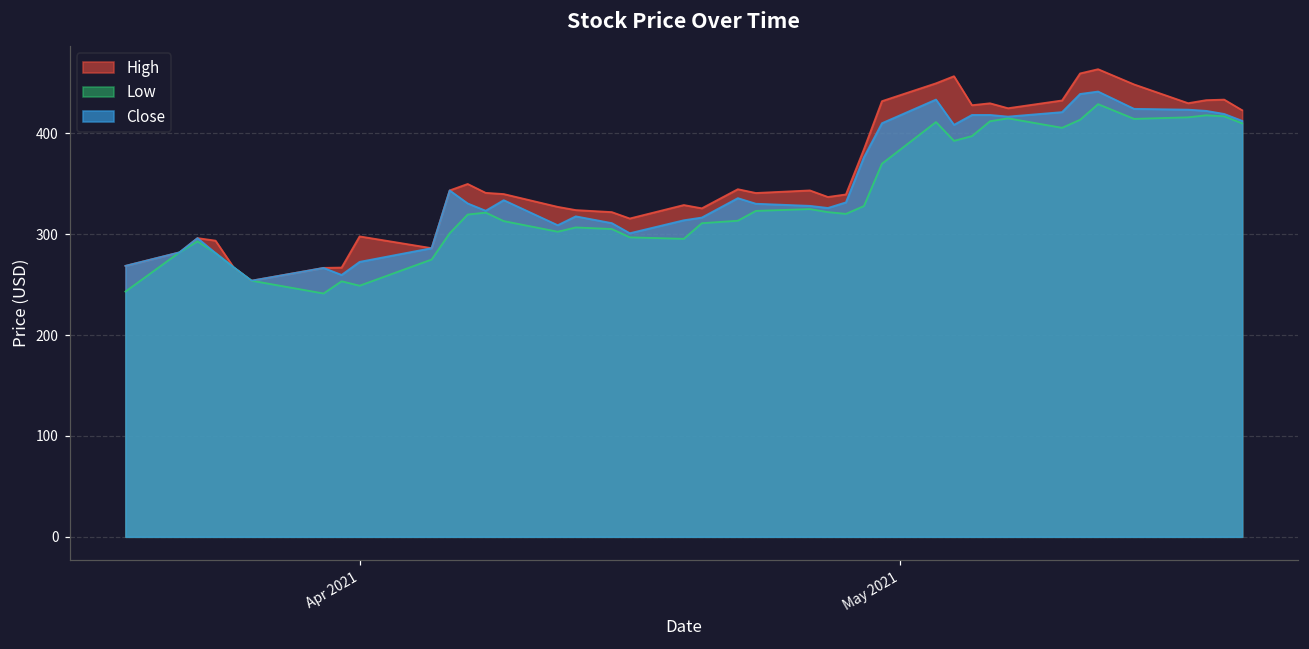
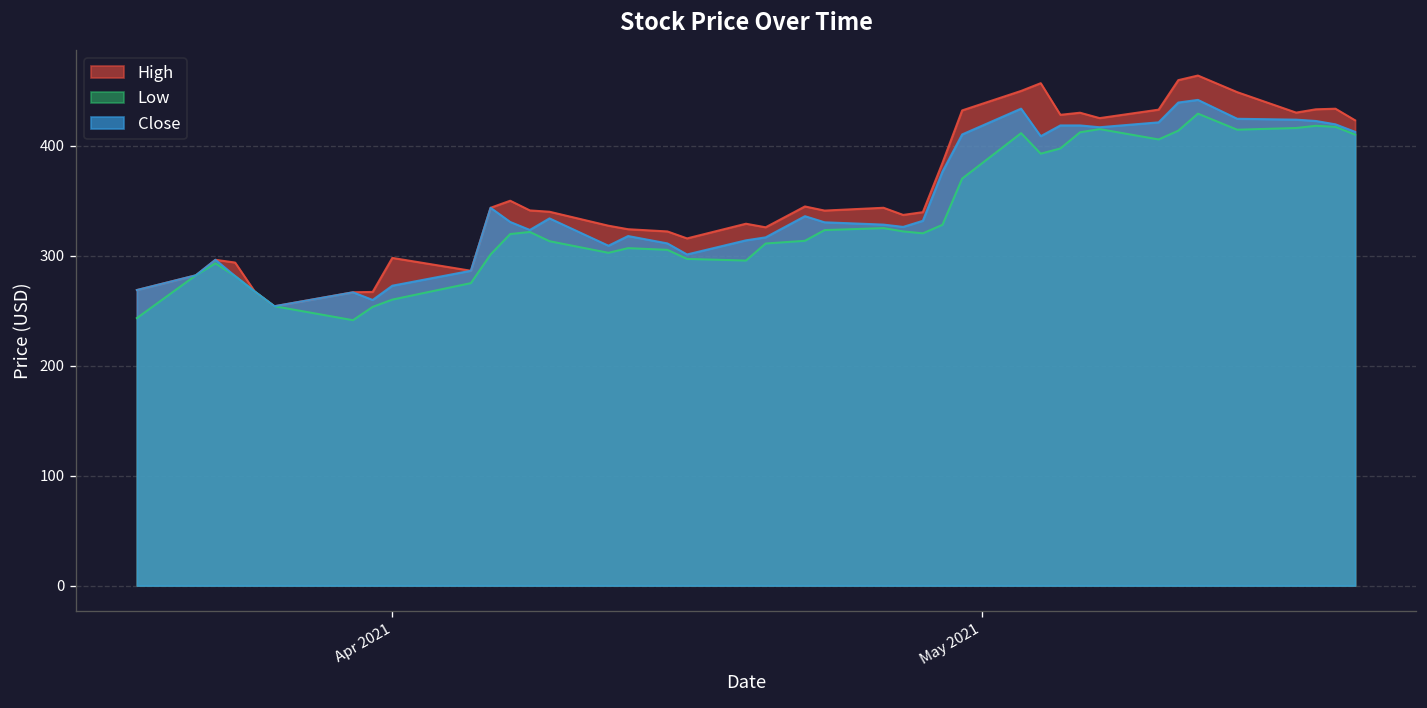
  {
    "High": {
      "Apr 2021": 300
    },
    "Low": {
-     "Apr 2021": 250
+     "Apr 2021": 260
    },
    "Close": {
      "Apr 2021": 270
    }
  }
